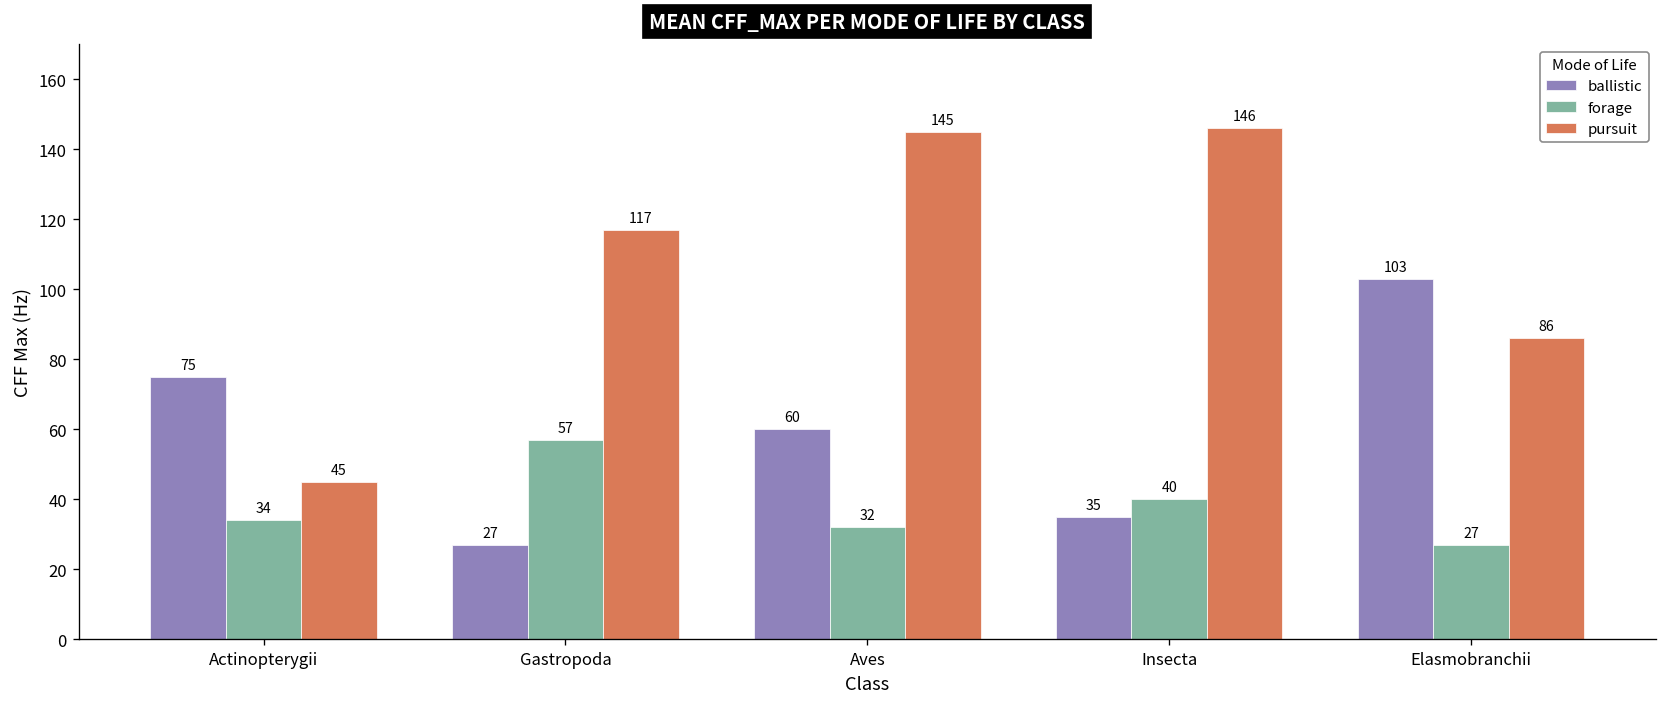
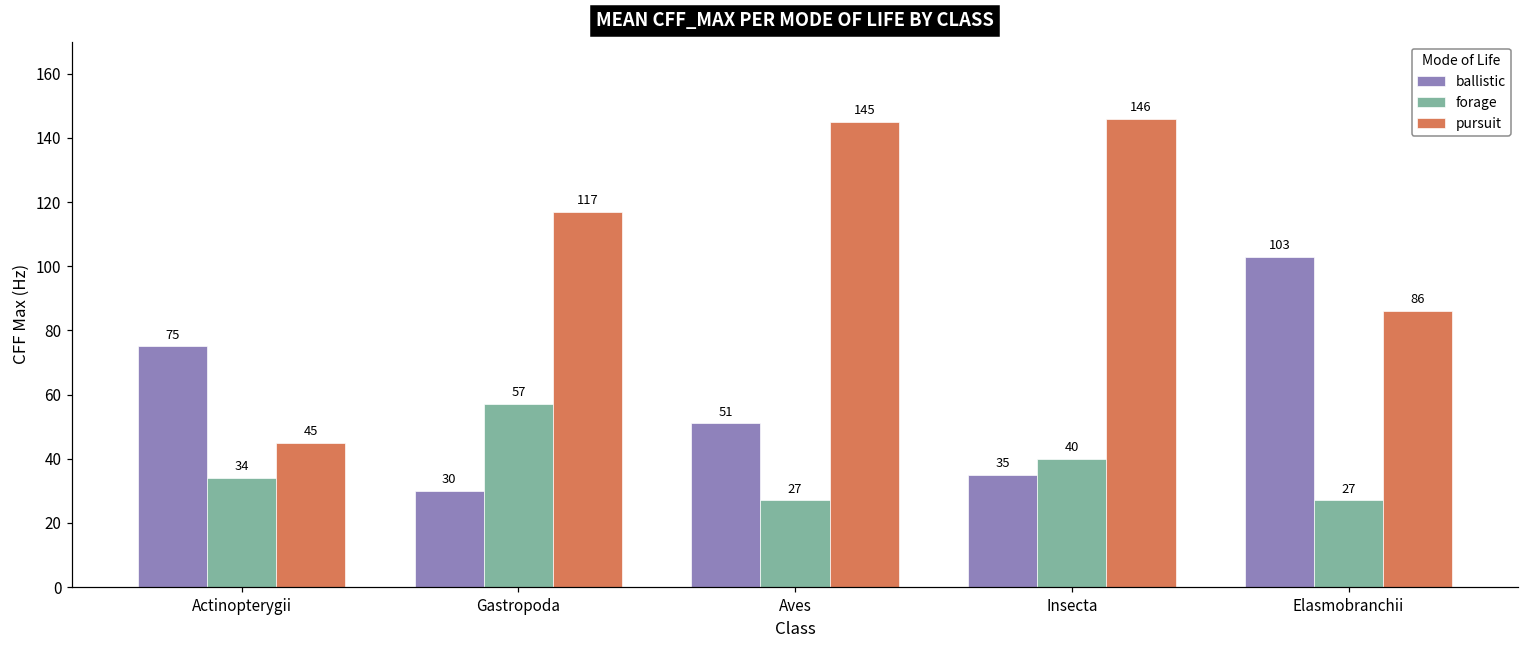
  {
    "ballistic": {
      "Actinopterygii": 75,
-     "Gastropoda": 27,
-     "Aves": 60,
+     "Gastropoda": 30,
+     "Aves": 51,
      "Insecta": 35,
      "Elasmobranchii": 103
    },
    "forage": {
      "Actinopterygii": 34,
      "Gastropoda": 57,
-     "Aves": 32,
+     "Aves": 27,
      "Insecta": 40,
      "Elasmobranchii": 27
    },
    "pursuit": {
      "Actinopterygii": 45,
      "Gastropoda": 117,
      "Aves": 145,
      "Insecta": 146,
      "Elasmobranchii": 86
    }
  }
